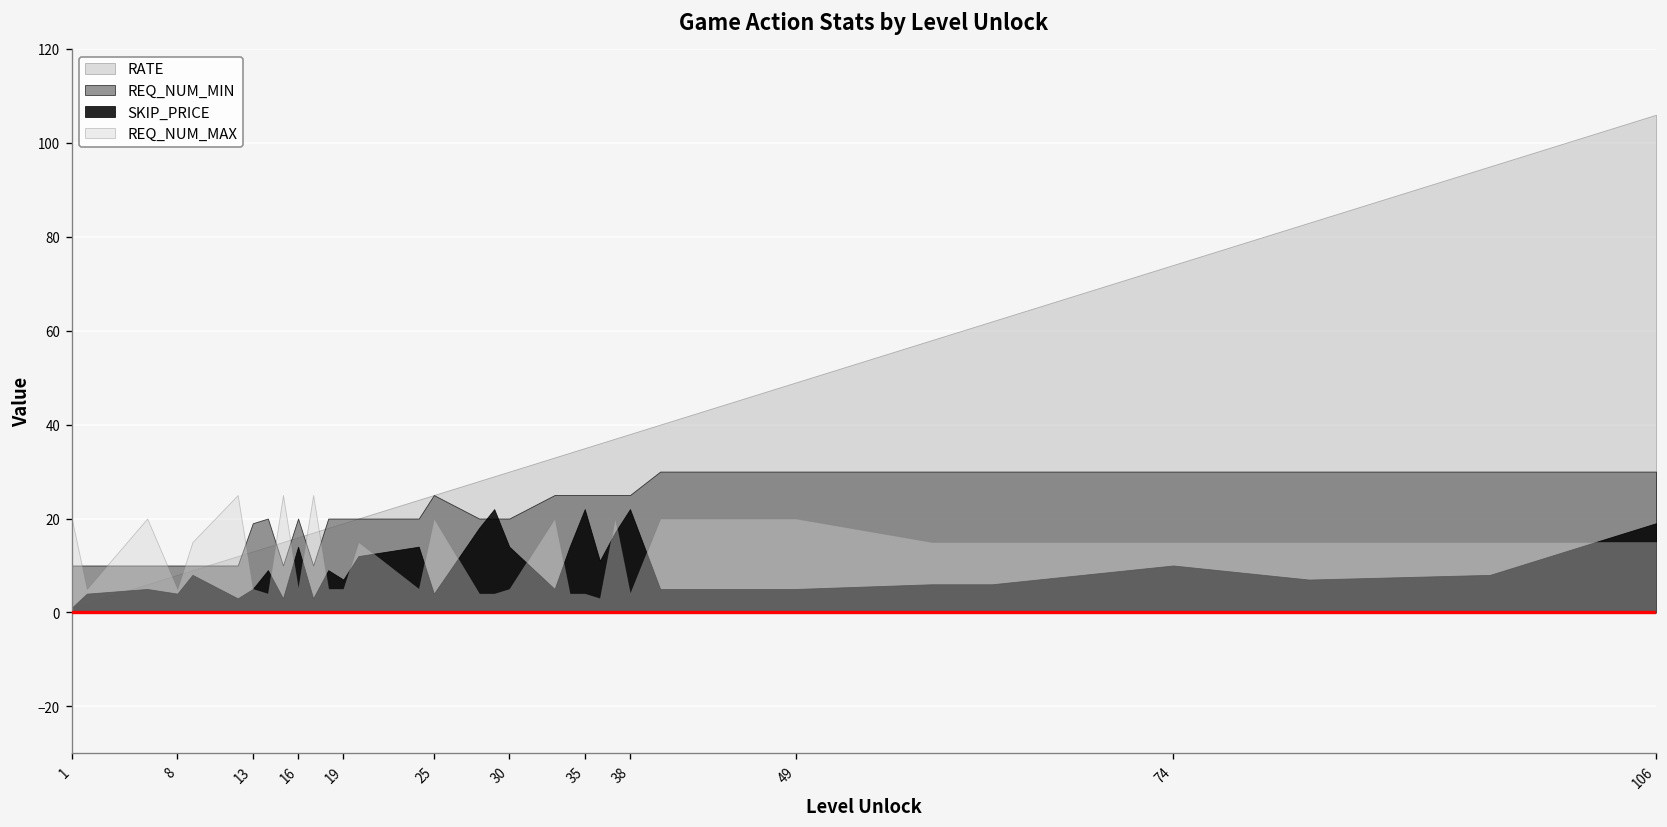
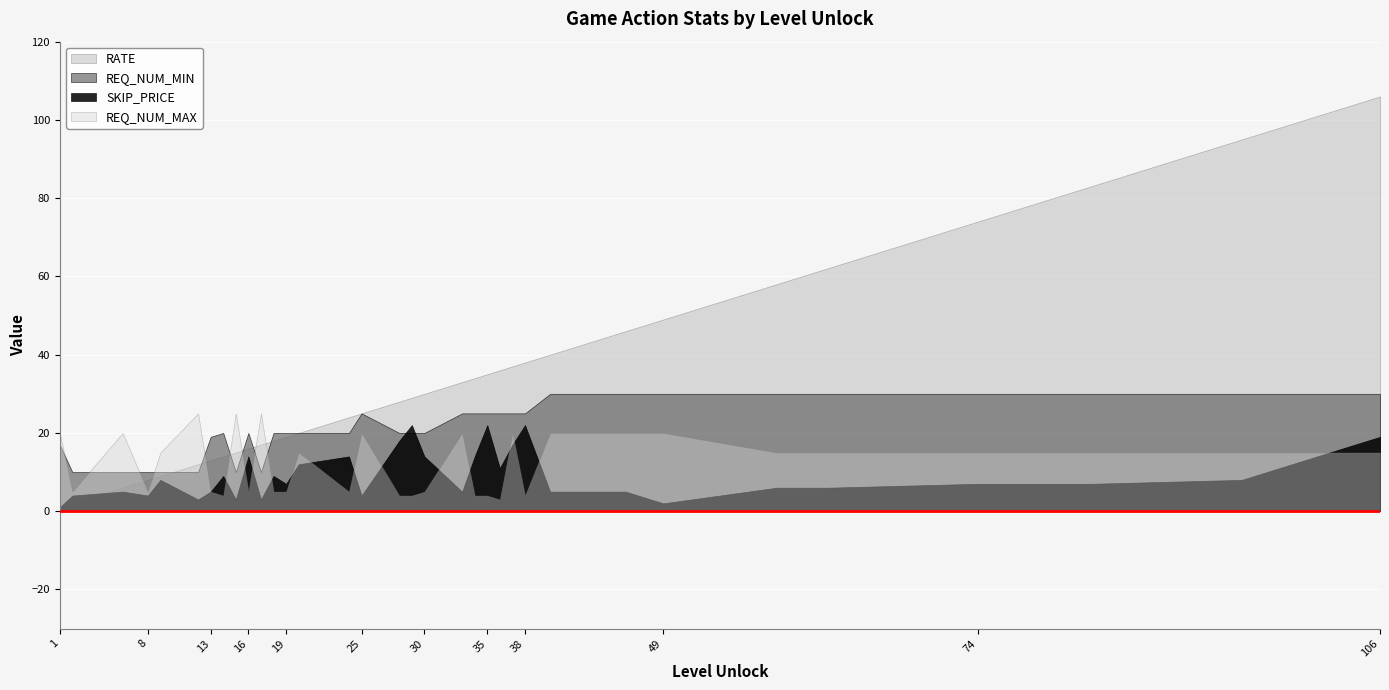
  {
    "REQ_NUM_MIN": {
-     "1": 10,
+     "1": 17,
      "8": 10,
      "13": 19,
      "16": 20,
      "19": 20,
      "30": 20,
      "35": 25,
      "38": 25,
      "49": 30,
      "74": 30,
      "106": 30
    },
    "SKIP_PRICE": {
      "8": 4,
      "16": 14,
      "19": 7,
      "25": 4,
      "30": 14,
      "35": 22,
      "38": 22,
-     "49": 5,
-     "74": 10,
+     "49": 2,
+     "74": 7,
      "106": 19
    }
  }
